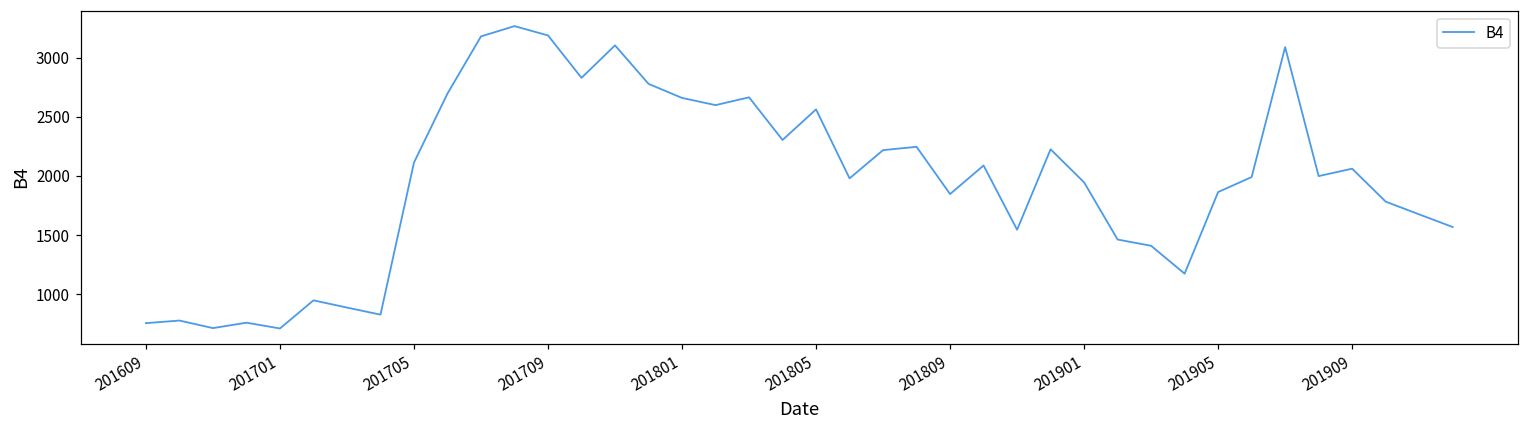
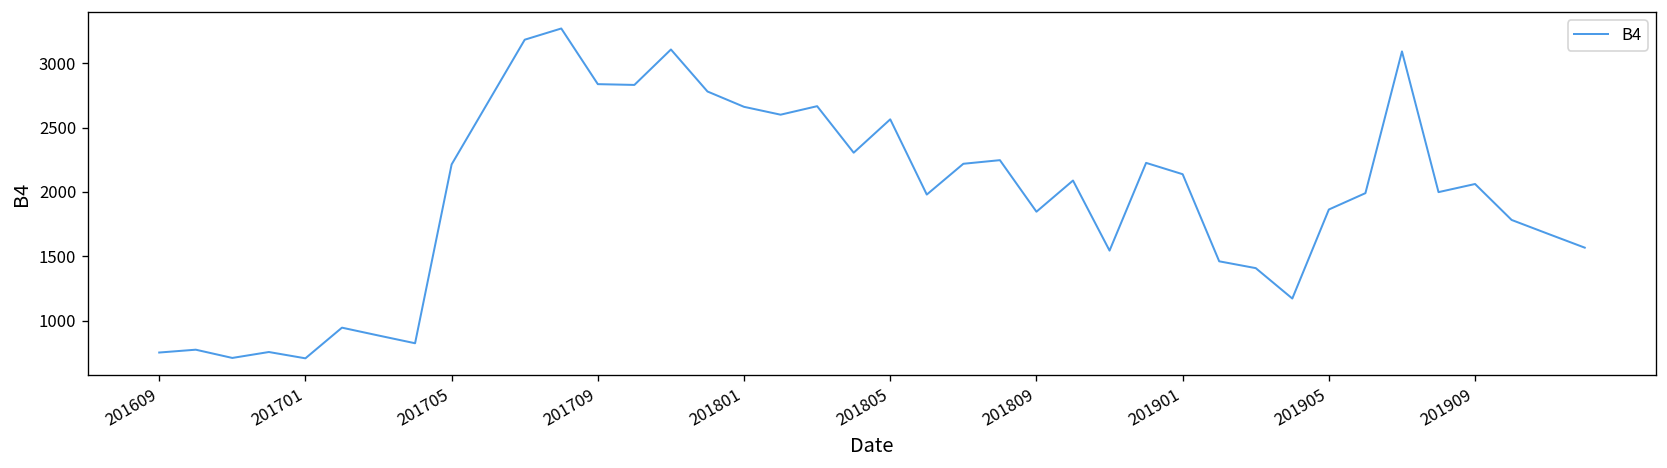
  {
    "201609": 750,
    "201701": 710,
-   "201705": 2110,
-   "201709": 3190,
+   "201705": 2210,
+   "201709": 2840,
    "201801": 2660,
    "201805": 2560,
    "201809": 1850,
-   "201901": 1950,
+   "201901": 2140,
    "201905": 1860,
    "201909": 2060
  }
